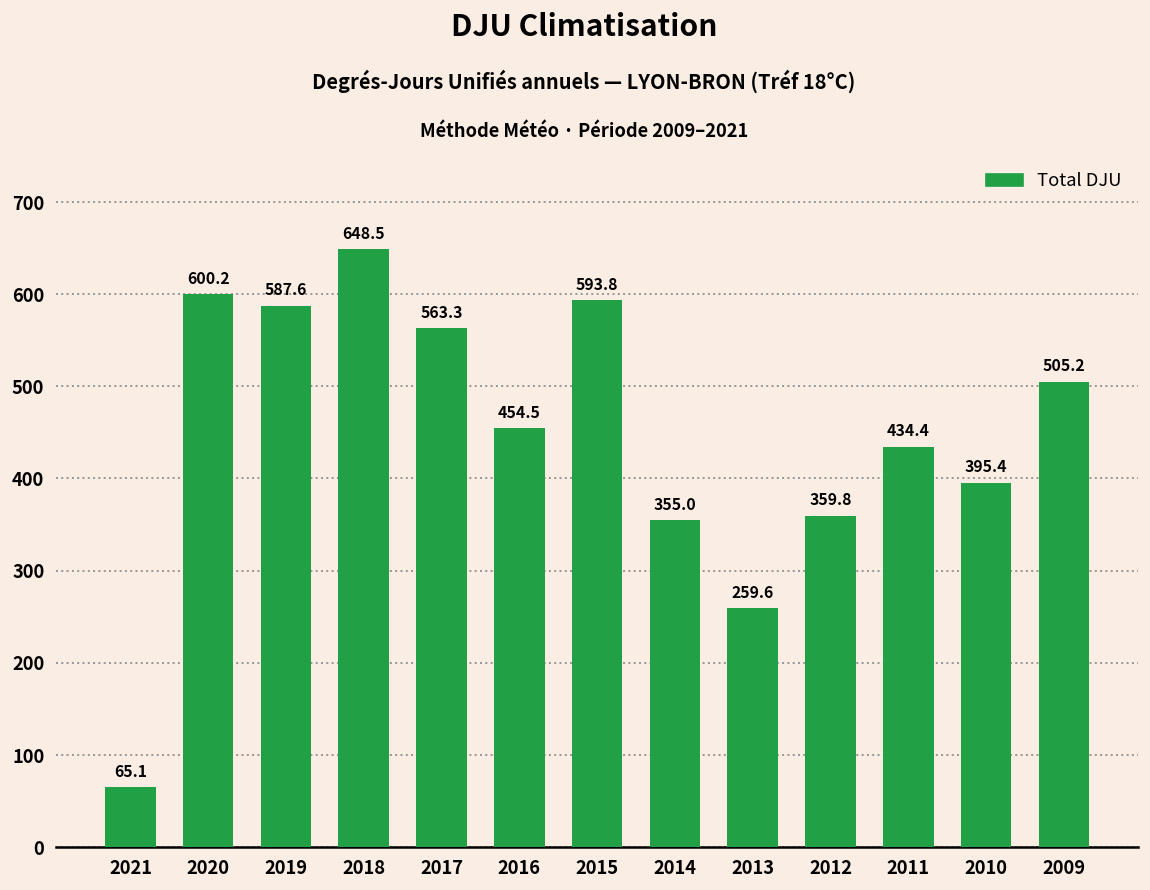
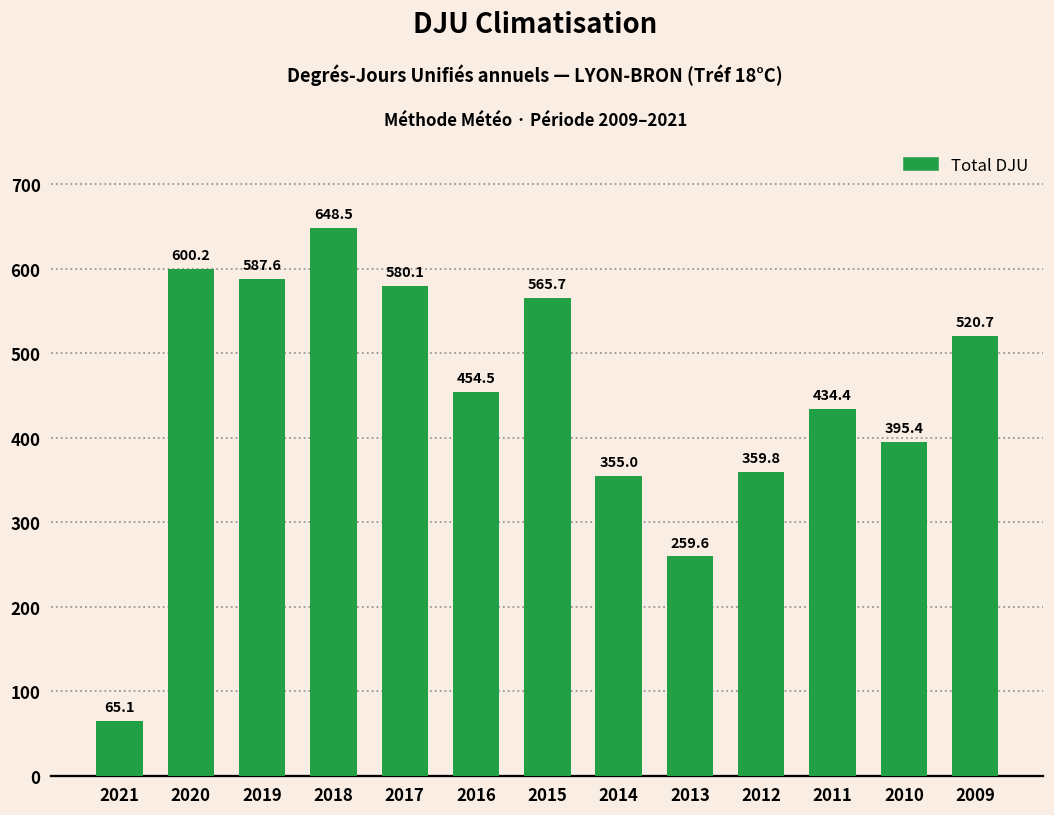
  {
    "2021": 65.1,
    "2020": 600.2,
    "2019": 587.6,
    "2018": 648.5,
-   "2017": 563.3,
+   "2017": 580.1,
    "2016": 454.5,
-   "2015": 593.8,
+   "2015": 565.7,
    "2014": 355.0,
    "2013": 259.6,
    "2012": 359.8,
    "2011": 434.4,
    "2010": 395.4,
-   "2009": 505.2
+   "2009": 520.7
  }
